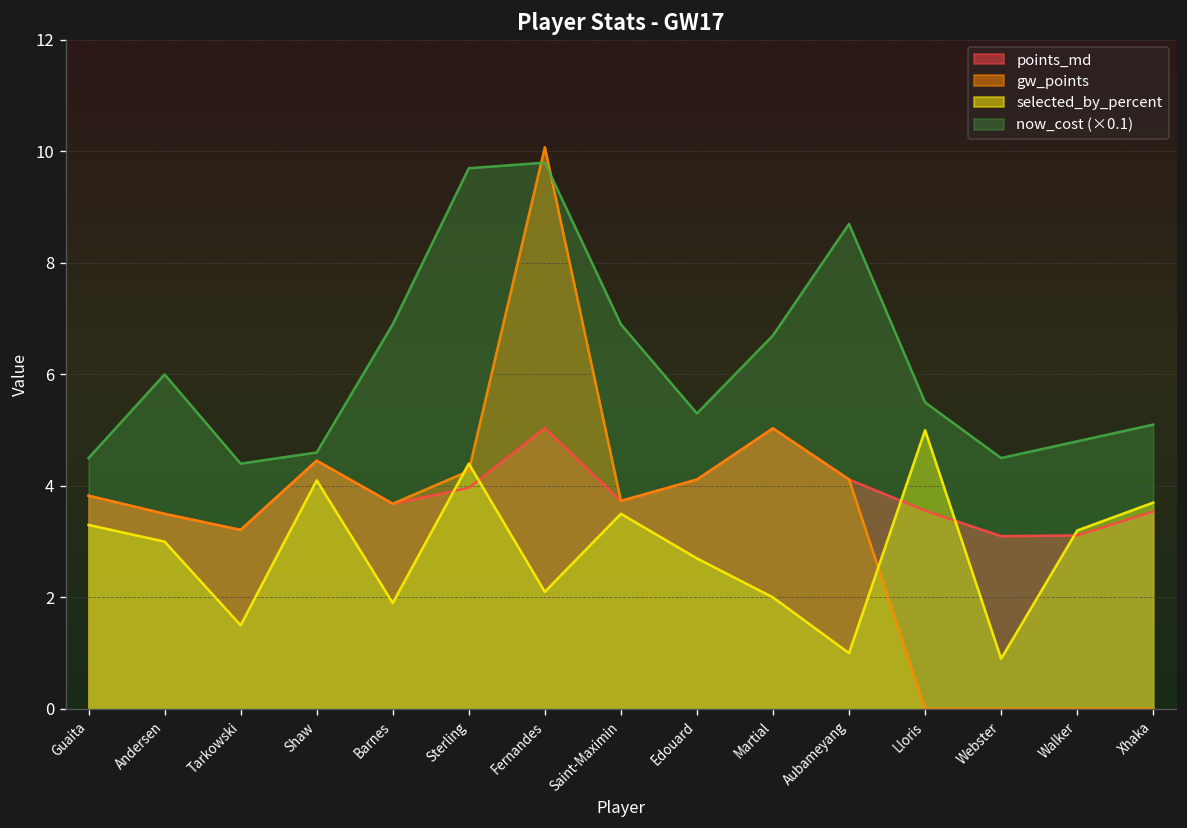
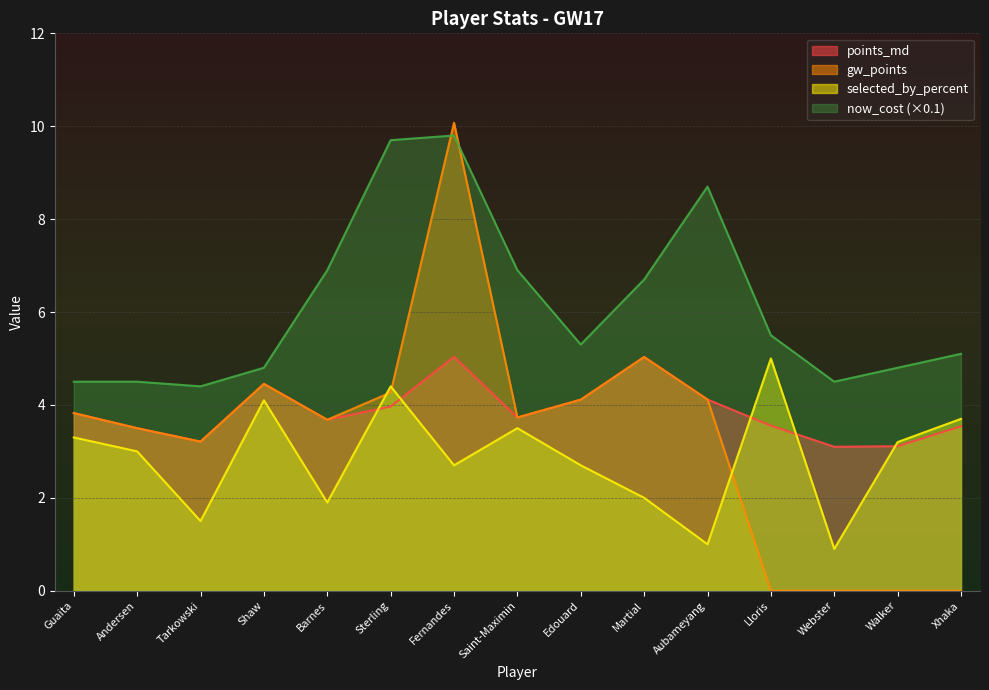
  {
    "points_md": {
      "Sterling": 4.0,
      "Fernandes": 5.0,
      "Lloris": 3.6,
      "Webster": 3.1,
      "Walker": 3.1,
      "Xhaka": 3.5
    },
    "gw_points": {
      "Sterling": 4.3,
      "Fernandes": 10.1,
      "Lloris": 0.0,
      "Webster": 0.0,
      "Walker": 0.0,
      "Xhaka": 0.0
    },
    "selected_by_percent": {
      "Guaita": 3.3,
      "Andersen": 3.0,
      "Tarkowski": 1.5,
      "Shaw": 4.1,
      "Barnes": 1.9,
      "Sterling": 4.4,
-     "Fernandes": 2.1,
+     "Fernandes": 2.7,
      "Saint-Maximin": 3.5,
      "Edouard": 2.7,
      "Martial": 2.0,
      "Aubameyang": 1.0,
      "Lloris": 5.0,
      "Webster": 0.9,
      "Walker": 3.2,
      "Xhaka": 3.7
    },
    "now_cost (×0.1)": {
      "Guaita": 4.5,
-     "Andersen": 6.0,
+     "Andersen": 4.5,
      "Tarkowski": 4.4,
-     "Shaw": 4.6,
+     "Shaw": 4.8,
      "Barnes": 6.9,
      "Sterling": 9.7,
      "Fernandes": 9.8,
      "Saint-Maximin": 6.9,
      "Edouard": 5.3,
      "Martial": 6.7,
      "Aubameyang": 8.7,
      "Lloris": 5.5,
      "Webster": 4.5,
      "Walker": 4.8,
      "Xhaka": 5.1
    }
  }
